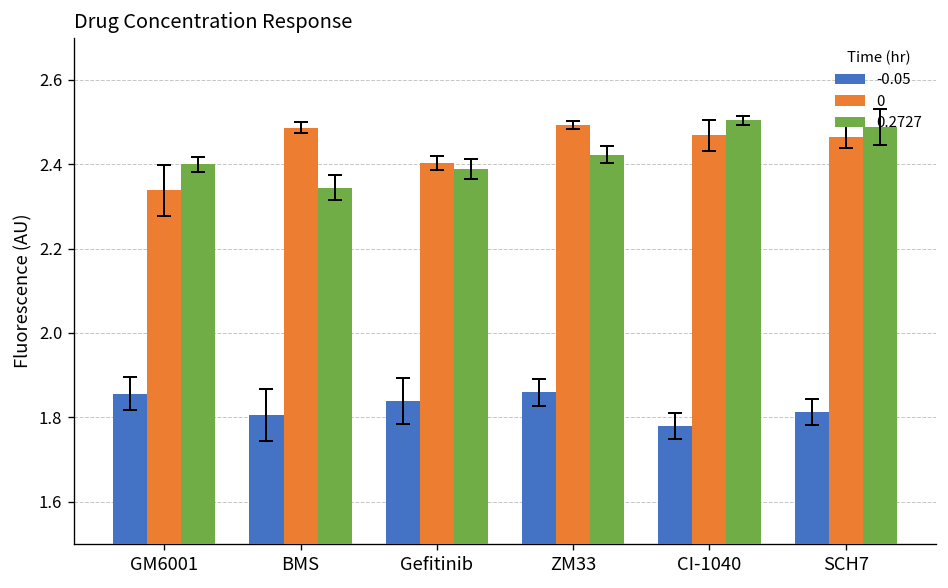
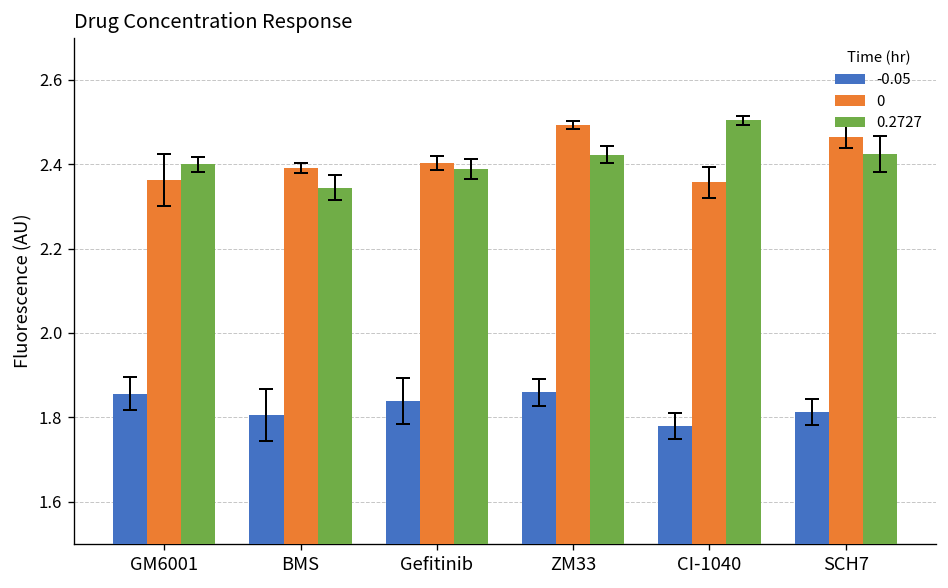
  {
    "0": {
-     "GM6001": 2.34,
-     "BMS": 2.49,
+     "GM6001": 2.36,
+     "BMS": 2.39,
      "Gefitinib": 2.40,
      "ZM33": 2.49,
-     "CI-1040": 2.47,
+     "CI-1040": 2.36,
      "SCH7": 2.47
    },
    "0.2727": {
      "GM6001": 2.40,
      "BMS": 2.34,
      "Gefitinib": 2.39,
      "ZM33": 2.42,
      "CI-1040": 2.50,
-     "SCH7": 2.49
+     "SCH7": 2.42
    }
  }
